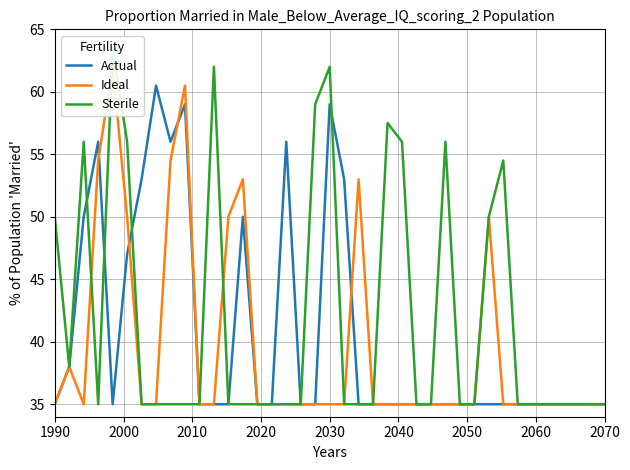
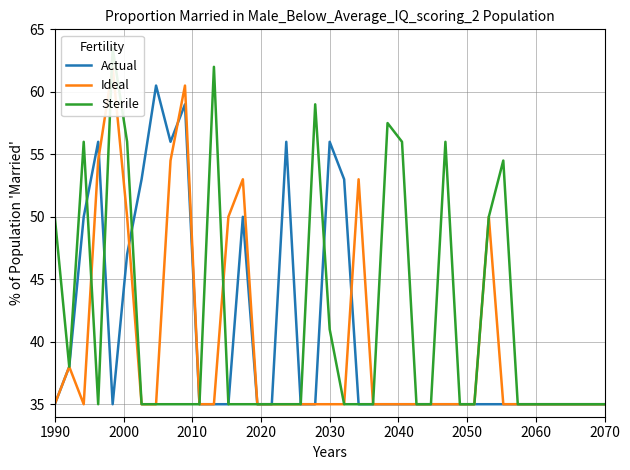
  {
    "Actual": {
-     "2030": 59.0
+     "2030": 56.0
    },
    "Ideal": {
      "2030": 35.0
    },
    "Sterile": {
      "1990": 50.0,
-     "2030": 62.0
+     "2030": 41.0
    }
  }
